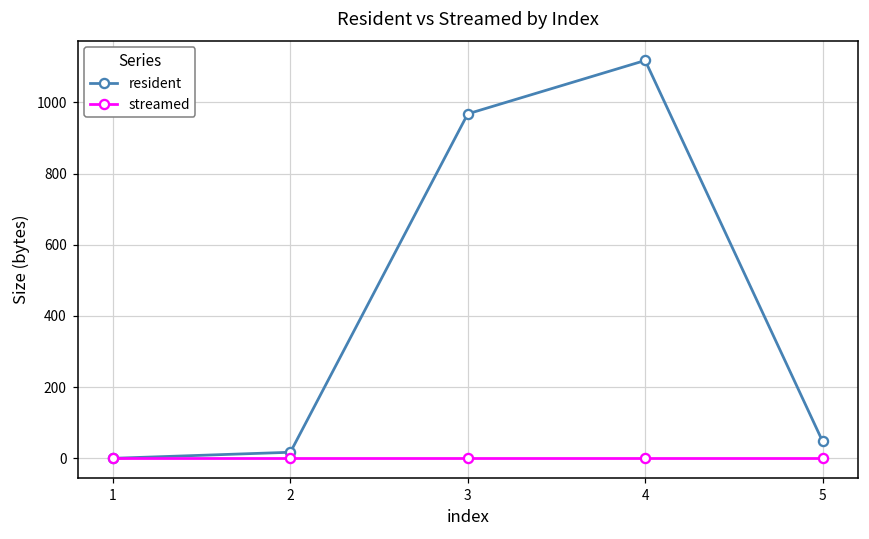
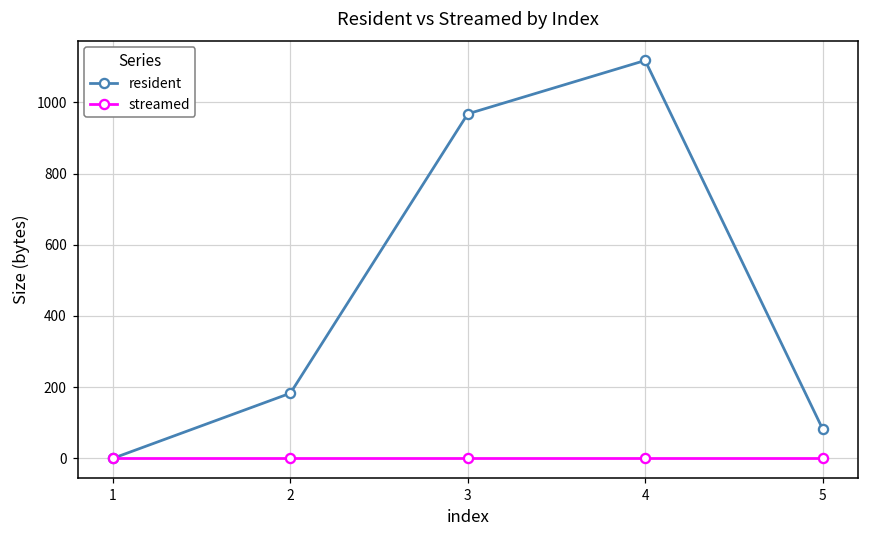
  {
    "resident": {
-     "2": 20,
+     "2": 180,
      "3": 970,
      "4": 1120,
-     "5": 50
+     "5": 80
    },
    "streamed": {
      "2": 0,
      "3": 0,
      "4": 0,
      "5": 0
    }
  }
